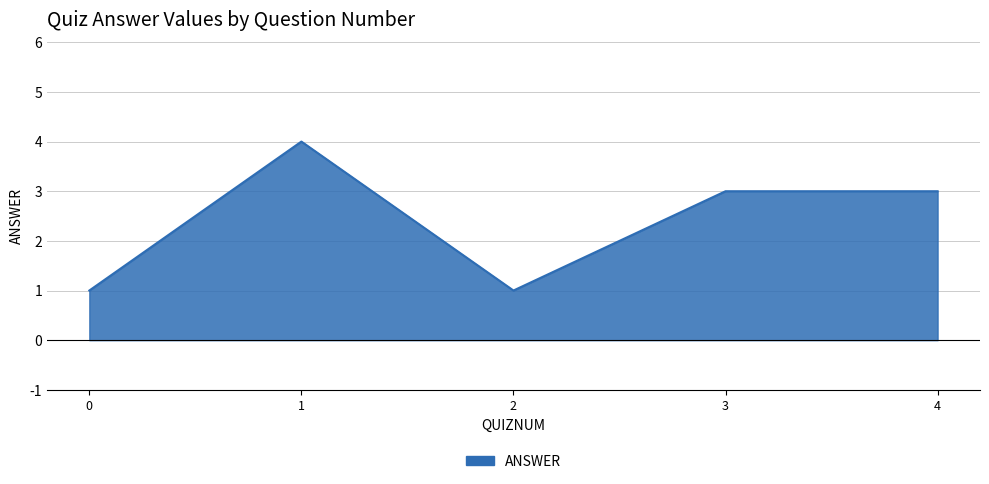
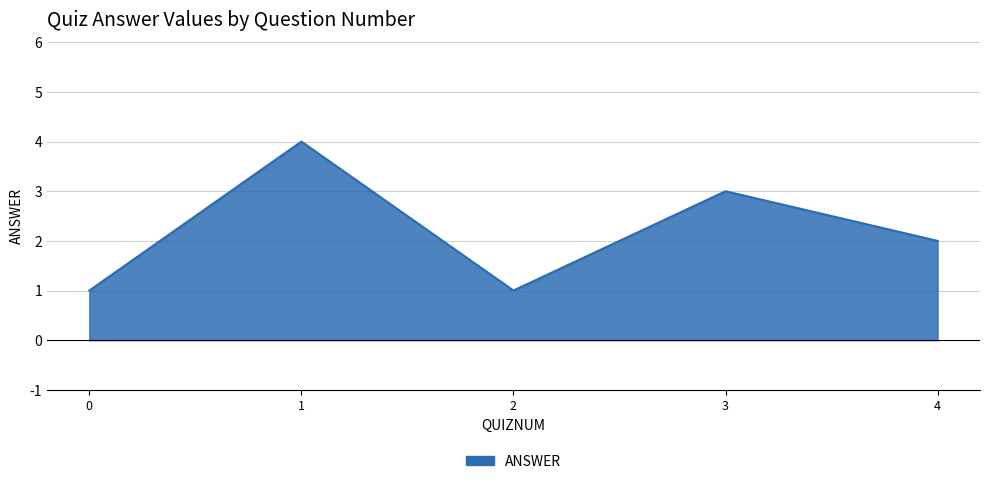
  {
    "0": 1,
    "1": 4,
    "2": 1,
    "3": 3,
-   "4": 3
+   "4": 2
  }
